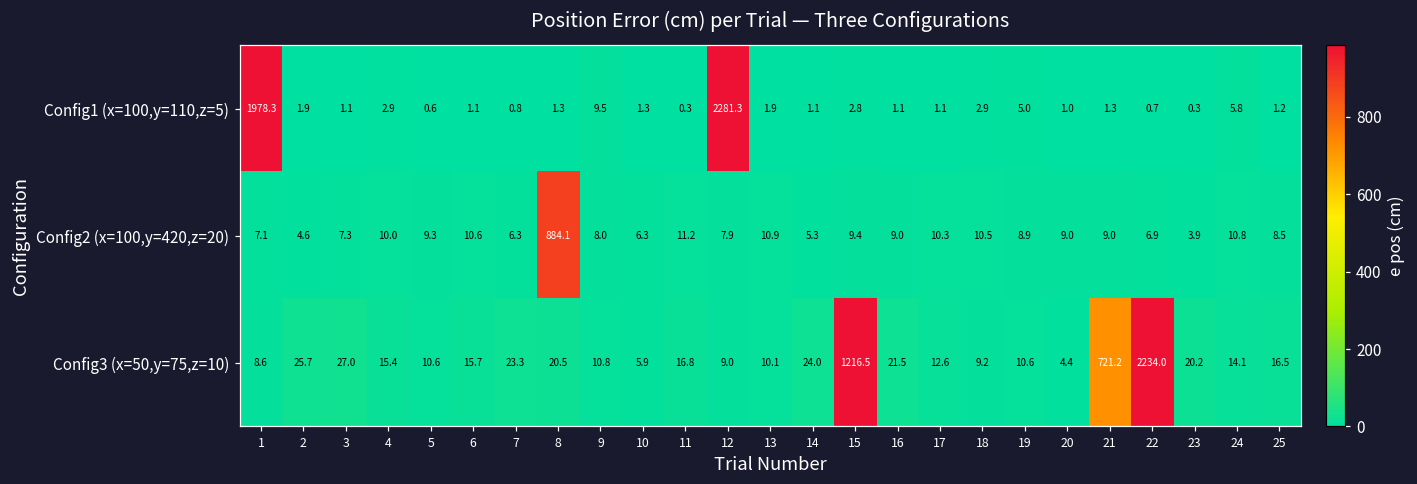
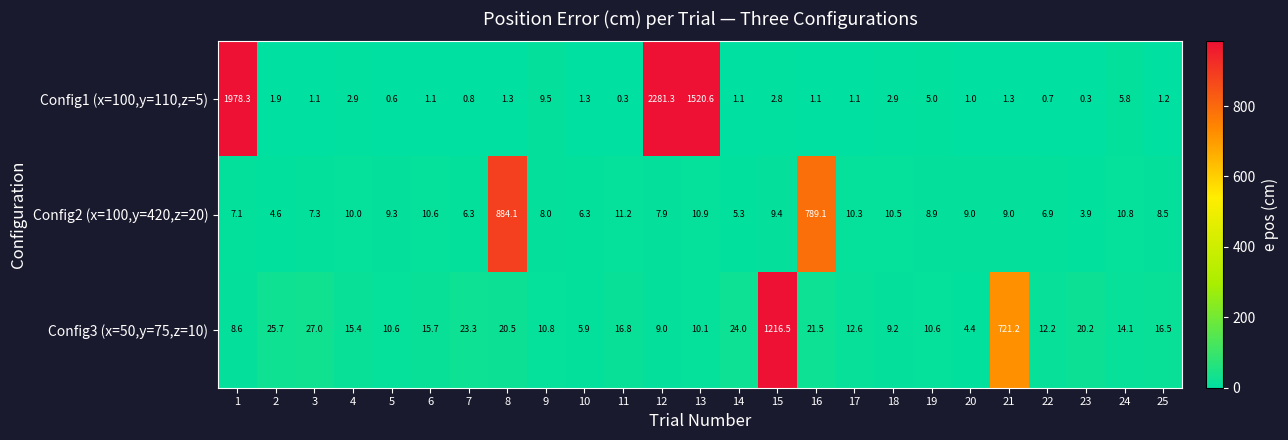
  {
    "Config1 (x=100,y=110,z=5)": {
      "1": 1978.3,
      "2": 1.9,
      "3": 1.1,
      "4": 2.9,
      "5": 0.6,
      "6": 1.1,
      "7": 0.8,
      "8": 1.3,
      "9": 9.5,
      "10": 1.3,
      "11": 0.3,
      "12": 2281.3,
-     "13": 1.9,
+     "13": 1520.6,
      "14": 1.1,
      "15": 2.8,
      "16": 1.1,
      "17": 1.1,
      "18": 2.9,
      "19": 5.0,
      "20": 1.0,
      "21": 1.3,
      "22": 0.7,
      "23": 0.3,
      "24": 5.8,
      "25": 1.2
    },
    "Config2 (x=100,y=420,z=20)": {
      "1": 7.1,
      "2": 4.6,
      "3": 7.3,
      "4": 10.0,
      "5": 9.3,
      "6": 10.6,
      "7": 6.3,
      "8": 884.1,
      "9": 8.0,
      "10": 6.3,
      "11": 11.2,
      "12": 7.9,
      "13": 10.9,
      "14": 5.3,
      "15": 9.4,
-     "16": 9.0,
+     "16": 789.1,
      "17": 10.3,
      "18": 10.5,
      "19": 8.9,
      "20": 9.0,
      "21": 9.0,
      "22": 6.9,
      "23": 3.9,
      "24": 10.8,
      "25": 8.5
    },
    "Config3 (x=50,y=75,z=10)": {
      "1": 8.6,
      "2": 25.7,
      "3": 27.0,
      "4": 15.4,
      "5": 10.6,
      "6": 15.7,
      "7": 23.3,
      "8": 20.5,
      "9": 10.8,
      "10": 5.9,
      "11": 16.8,
      "12": 9.0,
      "13": 10.1,
      "14": 24.0,
      "15": 1216.5,
      "16": 21.5,
      "17": 12.6,
      "18": 9.2,
      "19": 10.6,
      "20": 4.4,
      "21": 721.2,
-     "22": 2234.0,
+     "22": 12.2,
      "23": 20.2,
      "24": 14.1,
      "25": 16.5
    }
  }
